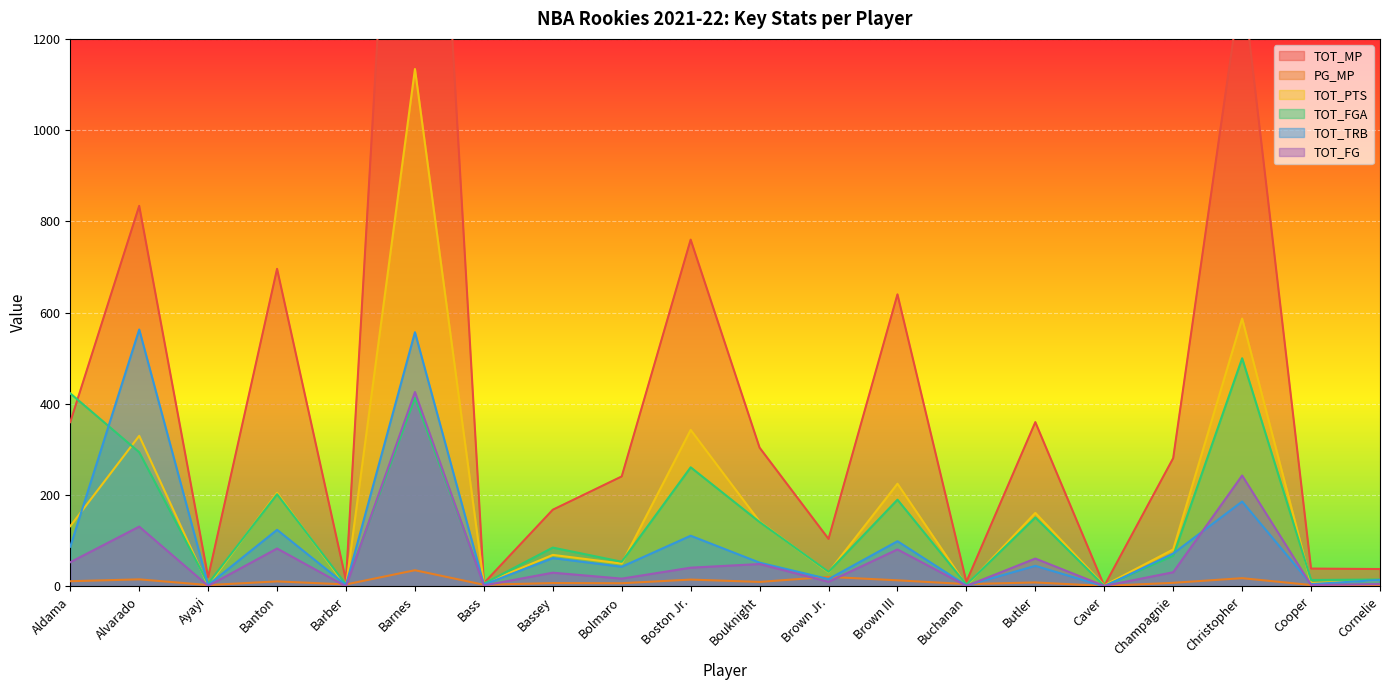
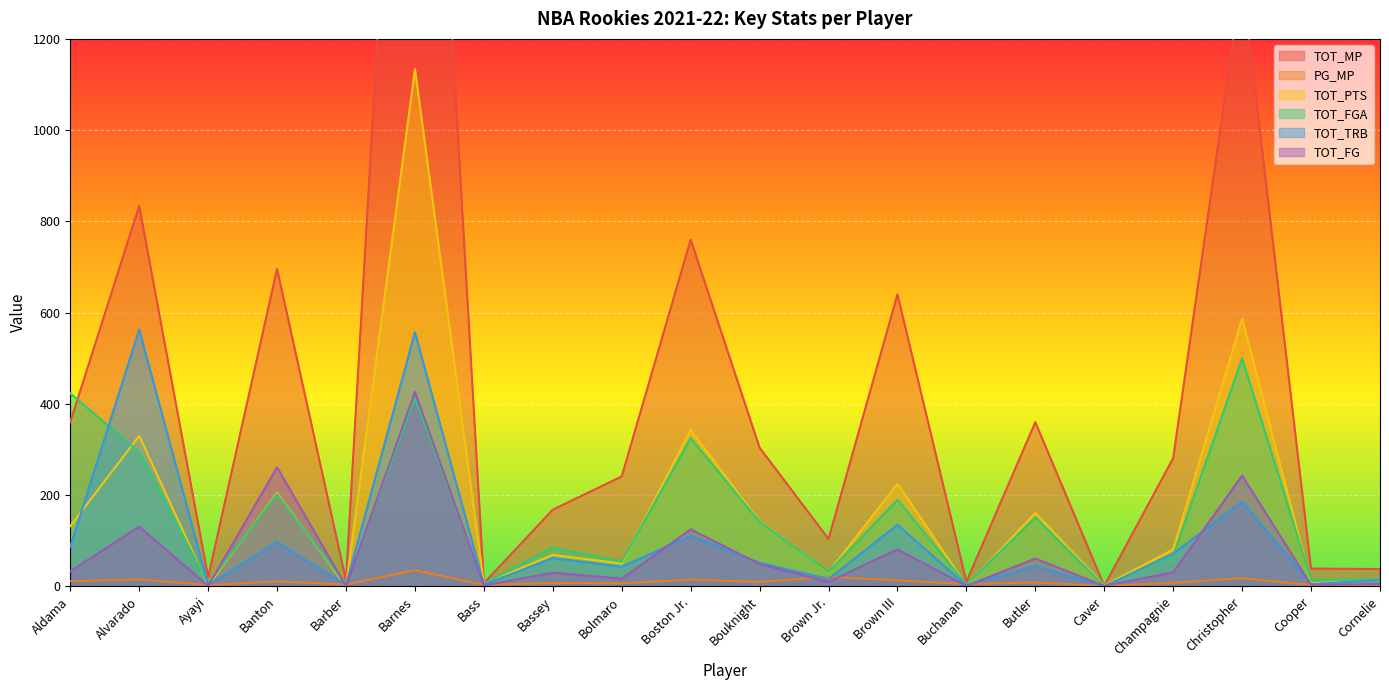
  {
    "TOT_FGA": {
      "Aldama": 420,
      "Alvarado": 290,
      "Barnes": 410,
      "Bassey": 90,
-     "Boston Jr.": 260,
+     "Boston Jr.": 330,
      "Brown III": 190,
      "Butler": 150,
      "Christopher": 500,
      "Cooper": 10
    },
    "TOT_TRB": {
      "Aldama": 90,
      "Alvarado": 560,
-     "Banton": 120,
+     "Banton": 100,
      "Barnes": 560,
      "Bassey": 60,
      "Bolmaro": 40,
      "Boston Jr.": 110,
-     "Brown III": 100,
+     "Brown III": 140,
      "Butler": 50,
      "Christopher": 190
    },
    "TOT_FG": {
-     "Aldama": 50,
+     "Aldama": 30,
      "Alvarado": 130,
-     "Banton": 80,
+     "Banton": 260,
      "Barnes": 430,
      "Bassey": 30,
      "Bolmaro": 20,
-     "Boston Jr.": 40,
+     "Boston Jr.": 130,
      "Brown Jr.": 10,
      "Brown III": 80,
      "Butler": 60,
      "Champagnie": 30,
      "Christopher": 240
    }
  }
